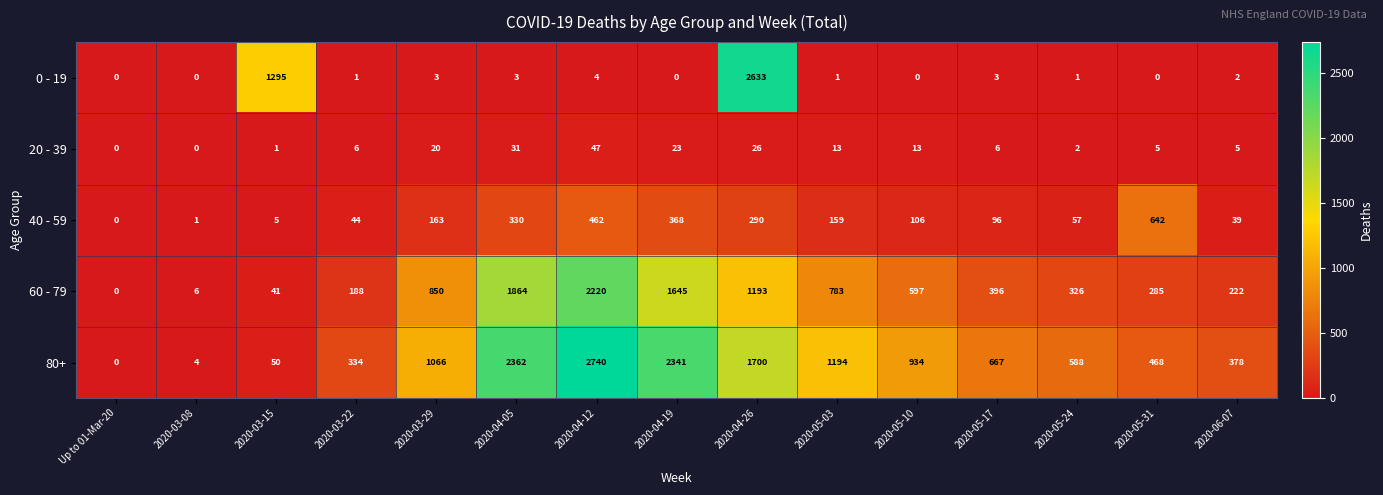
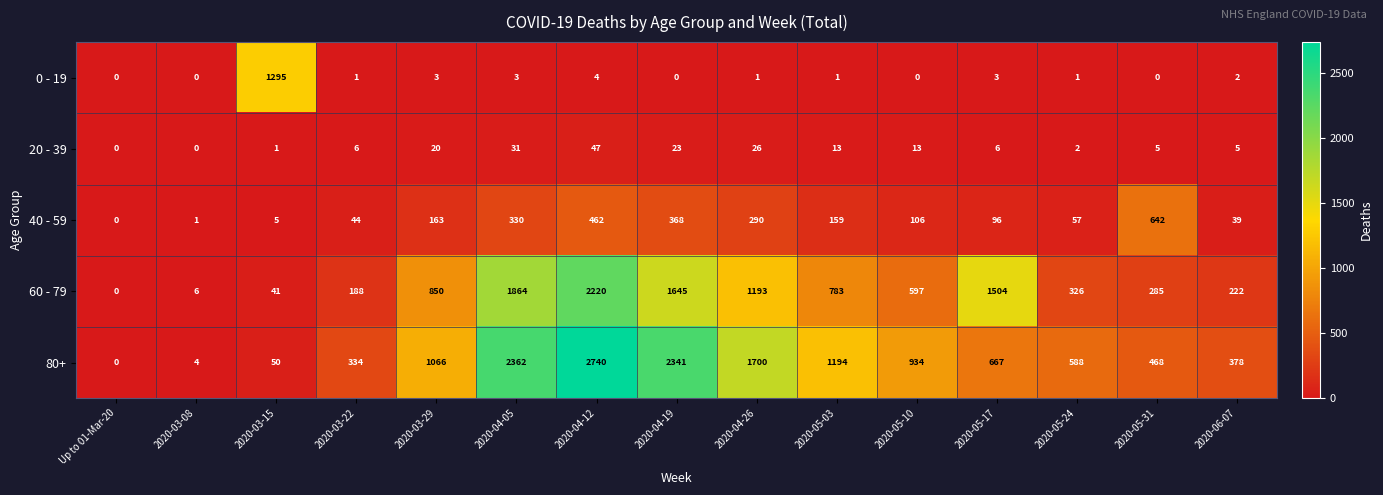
  {
    "0 - 19": {
      "Up to 01-Mar-20": 0,
      "2020-03-08": 0,
      "2020-03-15": 1295,
      "2020-03-22": 1,
      "2020-03-29": 3,
      "2020-04-05": 3,
      "2020-04-12": 4,
      "2020-04-19": 0,
-     "2020-04-26": 2633,
+     "2020-04-26": 1,
      "2020-05-03": 1,
      "2020-05-10": 0,
      "2020-05-17": 3,
      "2020-05-24": 1,
      "2020-05-31": 0,
      "2020-06-07": 2
    },
    "20 - 39": {
      "Up to 01-Mar-20": 0,
      "2020-03-08": 0,
      "2020-03-15": 1,
      "2020-03-22": 6,
      "2020-03-29": 20,
      "2020-04-05": 31,
      "2020-04-12": 47,
      "2020-04-19": 23,
      "2020-04-26": 26,
      "2020-05-03": 13,
      "2020-05-10": 13,
      "2020-05-17": 6,
      "2020-05-24": 2,
      "2020-05-31": 5,
      "2020-06-07": 5
    },
    "40 - 59": {
      "Up to 01-Mar-20": 0,
      "2020-03-08": 1,
      "2020-03-15": 5,
      "2020-03-22": 44,
      "2020-03-29": 163,
      "2020-04-05": 330,
      "2020-04-12": 462,
      "2020-04-19": 368,
      "2020-04-26": 290,
      "2020-05-03": 159,
      "2020-05-10": 106,
      "2020-05-17": 96,
      "2020-05-24": 57,
      "2020-05-31": 642,
      "2020-06-07": 39
    },
    "60 - 79": {
      "Up to 01-Mar-20": 0,
      "2020-03-08": 6,
      "2020-03-15": 41,
      "2020-03-22": 188,
      "2020-03-29": 850,
      "2020-04-05": 1864,
      "2020-04-12": 2220,
      "2020-04-19": 1645,
      "2020-04-26": 1193,
      "2020-05-03": 783,
      "2020-05-10": 597,
-     "2020-05-17": 396,
+     "2020-05-17": 1504,
      "2020-05-24": 326,
      "2020-05-31": 285,
      "2020-06-07": 222
    },
    "80+": {
      "Up to 01-Mar-20": 0,
      "2020-03-08": 4,
      "2020-03-15": 50,
      "2020-03-22": 334,
      "2020-03-29": 1066,
      "2020-04-05": 2362,
      "2020-04-12": 2740,
      "2020-04-19": 2341,
      "2020-04-26": 1700,
      "2020-05-03": 1194,
      "2020-05-10": 934,
      "2020-05-17": 667,
      "2020-05-24": 588,
      "2020-05-31": 468,
      "2020-06-07": 378
    }
  }
